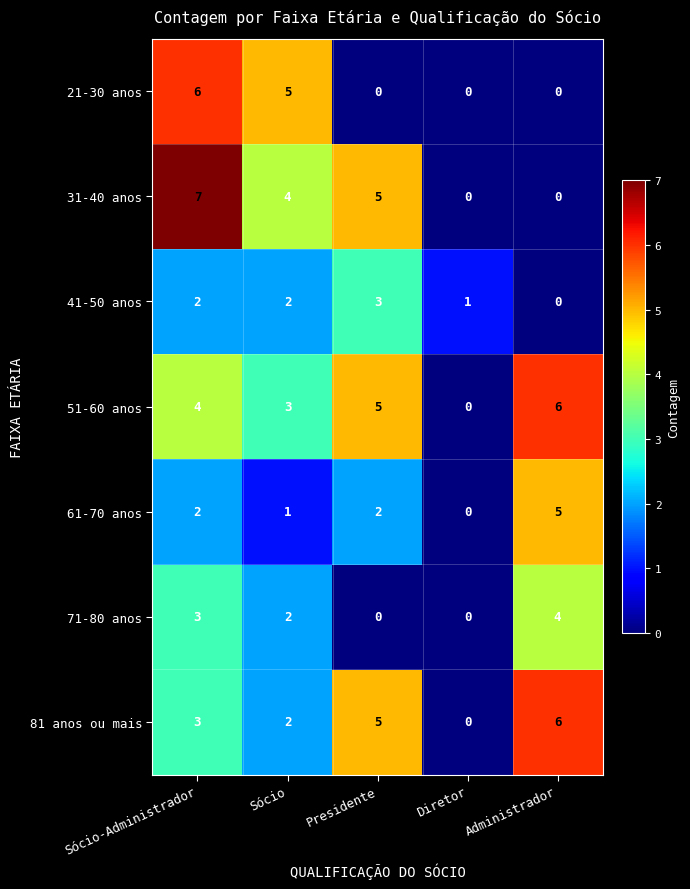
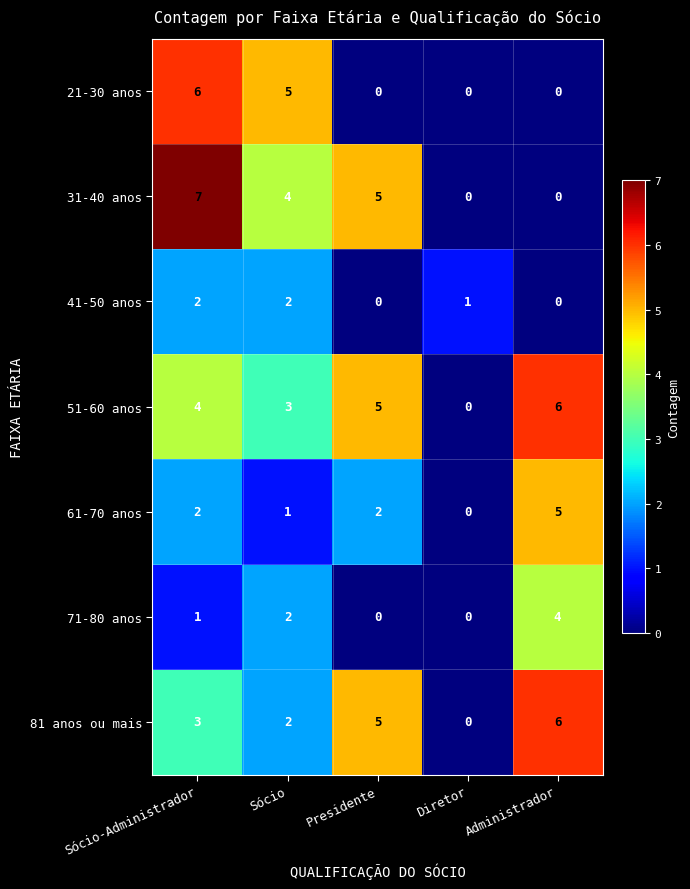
  {
    "21-30 anos": {
      "Sócio-Administrador": 6,
      "Sócio": 5,
      "Presidente": 0,
      "Diretor": 0,
      "Administrador": 0
    },
    "31-40 anos": {
      "Sócio-Administrador": 7,
      "Sócio": 4,
      "Presidente": 5,
      "Diretor": 0,
      "Administrador": 0
    },
    "41-50 anos": {
      "Sócio-Administrador": 2,
      "Sócio": 2,
-     "Presidente": 3,
+     "Presidente": 0,
      "Diretor": 1,
      "Administrador": 0
    },
    "51-60 anos": {
      "Sócio-Administrador": 4,
      "Sócio": 3,
      "Presidente": 5,
      "Diretor": 0,
      "Administrador": 6
    },
    "61-70 anos": {
      "Sócio-Administrador": 2,
      "Sócio": 1,
      "Presidente": 2,
      "Diretor": 0,
      "Administrador": 5
    },
    "71-80 anos": {
-     "Sócio-Administrador": 3,
+     "Sócio-Administrador": 1,
      "Sócio": 2,
      "Presidente": 0,
      "Diretor": 0,
      "Administrador": 4
    },
    "81 anos ou mais": {
      "Sócio-Administrador": 3,
      "Sócio": 2,
      "Presidente": 5,
      "Diretor": 0,
      "Administrador": 6
    }
  }
